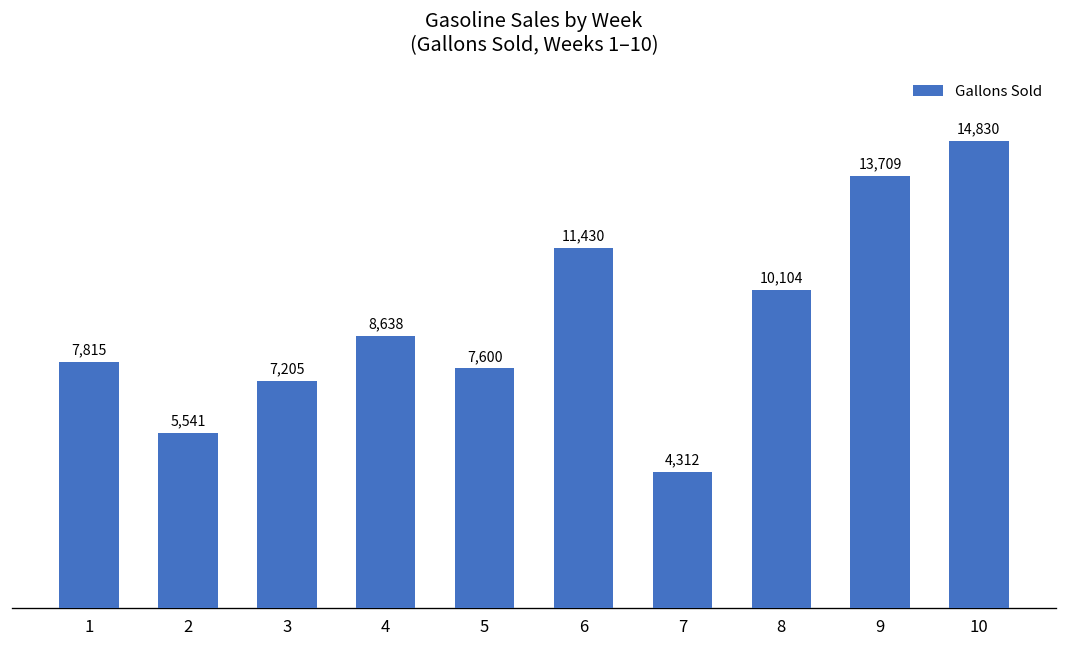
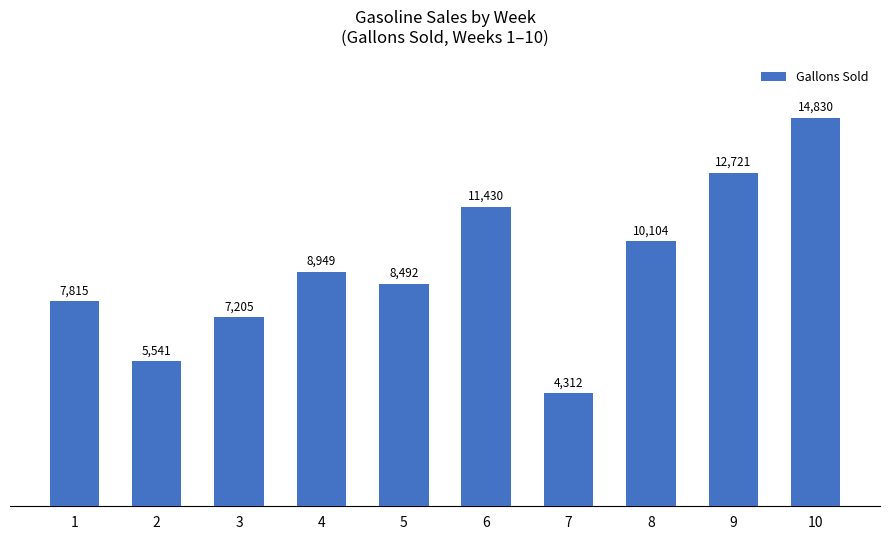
  {
    "1": "7,815",
    "2": "5,541",
    "3": "7,205",
-   "4": "8,638",
-   "5": "7,600",
+   "4": "8,949",
+   "5": "8,492",
    "6": "11,430",
    "7": "4,312",
    "8": "10,104",
-   "9": "13,709",
+   "9": "12,721",
    "10": "14,830"
  }
